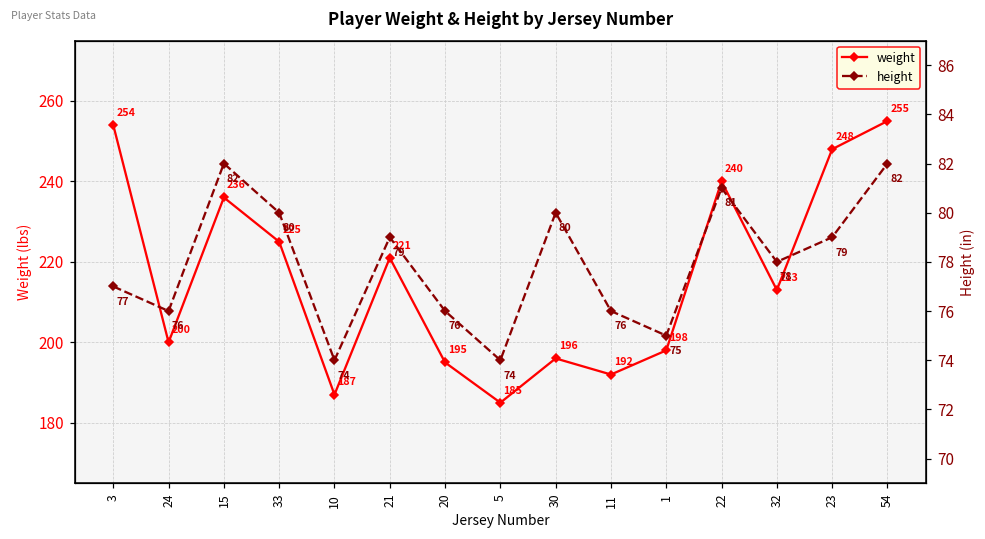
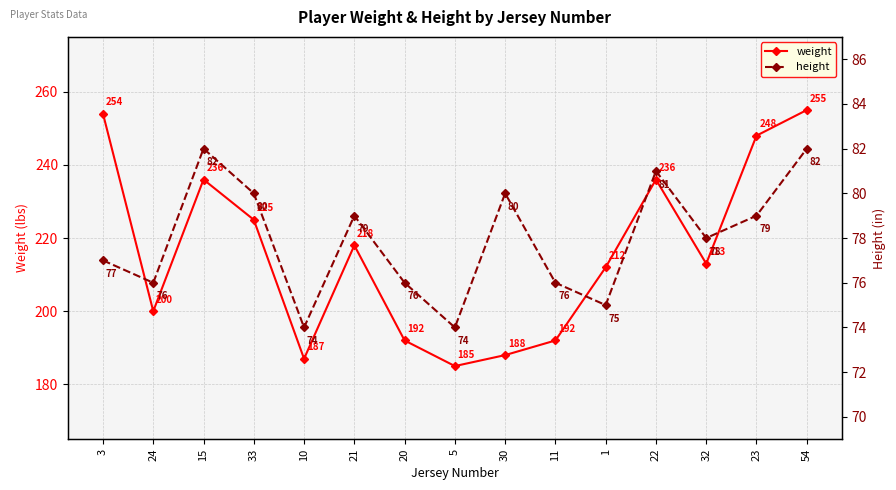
  {
    "weight": {
      "3": 254,
-     "21": 221,
-     "20": 195,
+     "21": 218,
+     "20": 192,
      "5": 185,
-     "30": 196,
+     "30": 188,
      "11": 192,
-     "1": 198,
-     "22": 240,
+     "1": 212,
+     "22": 236,
      "23": 248,
      "54": 255
    },
    "height": {
      "3": 77,
      "20": 76,
      "5": 74,
      "30": 80,
      "11": 76,
      "1": 75,
      "22": 81,
      "23": 79,
      "54": 82
    }
  }
